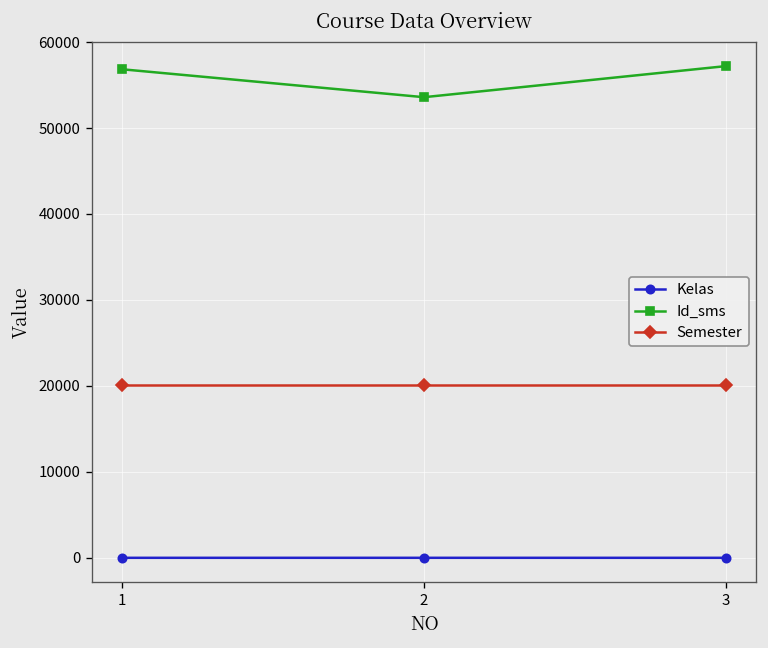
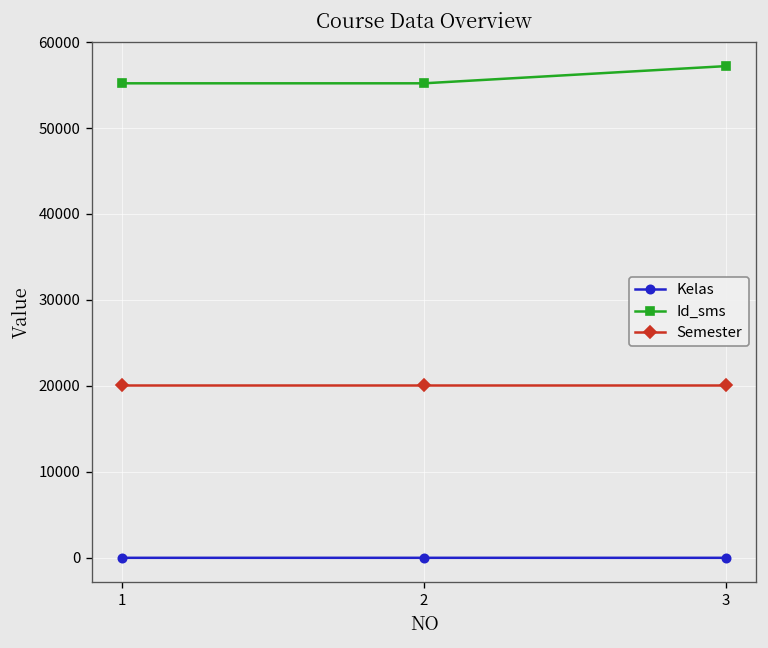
  {
    "Kelas": {
      "1": 0,
      "2": 0,
      "3": 0
    },
    "Id_sms": {
-     "1": 57000,
-     "2": 54000,
+     "1": 55000,
+     "2": 55000,
      "3": 57000
    },
    "Semester": {
      "1": 20000,
      "2": 20000,
      "3": 20000
    }
  }
